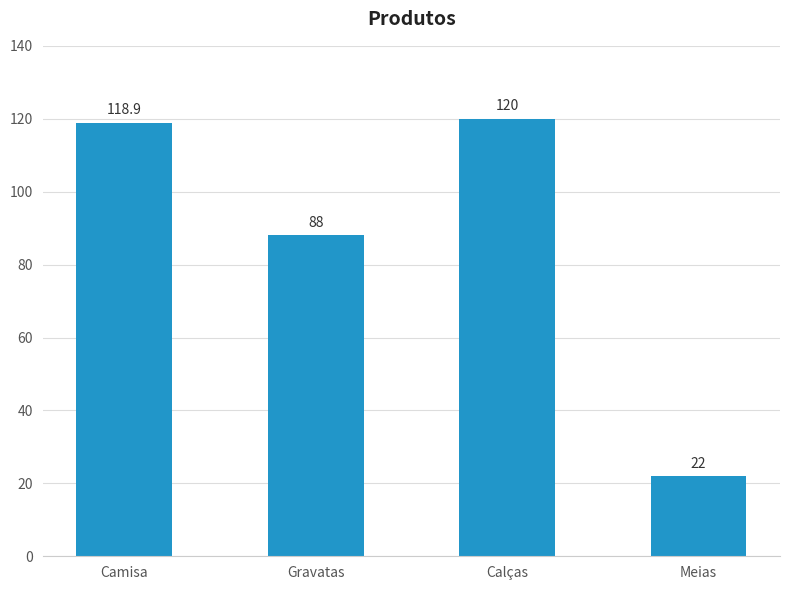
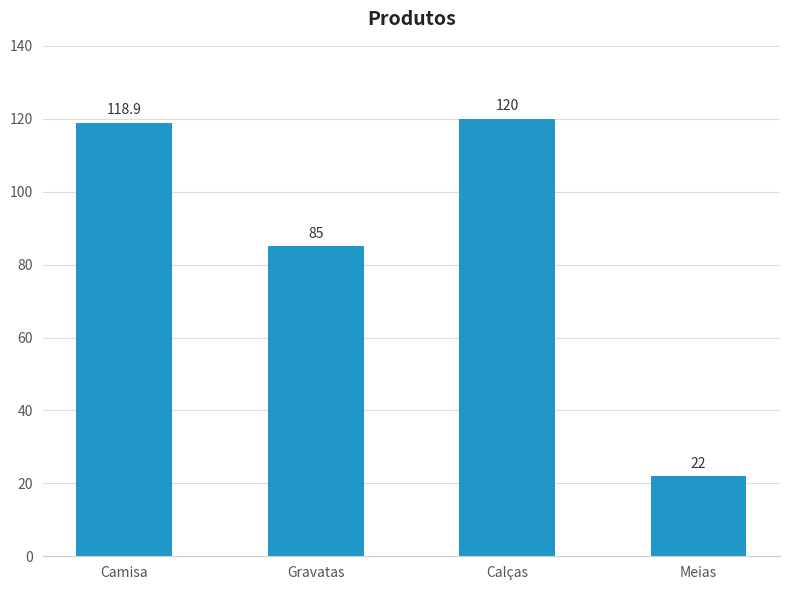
  {
    "Camisa": 118.9,
-   "Gravatas": 88,
+   "Gravatas": 85,
    "Calças": 120,
    "Meias": 22
  }
